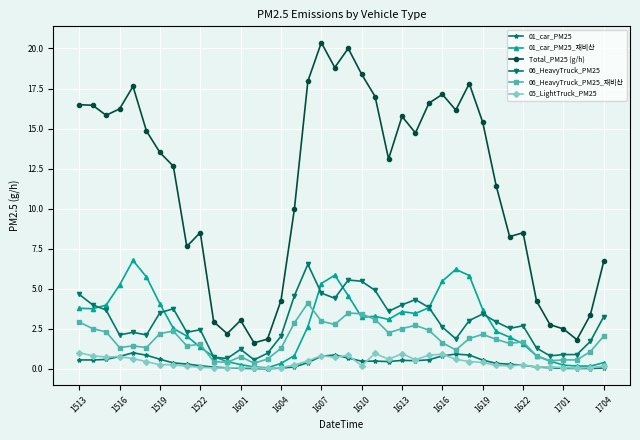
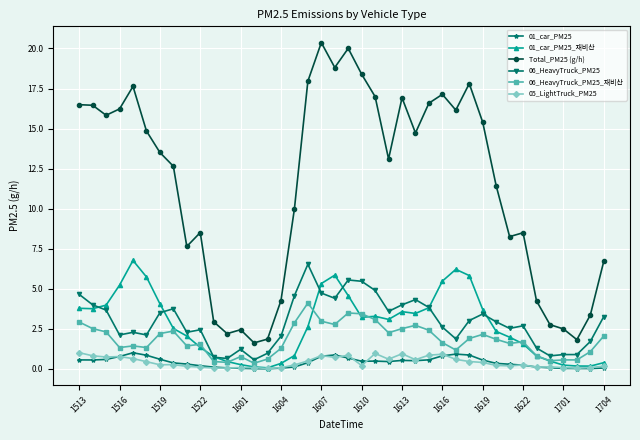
  {
    "01_car_PM25_재비산": {
      "1513": 3.8,
      "1516": 5.2,
      "1519": 4.1,
      "1522": 1.4,
      "1601": 0.3,
      "1604": 0.3,
      "1607": 5.3,
      "1610": 3.2,
      "1613": 3.6,
      "1616": 5.5,
      "1619": 3.7,
      "1704": 0.4
    },
    "Total_PM25 (g/h)": {
      "1513": 16.5,
      "1516": 16.2,
      "1519": 13.5,
      "1522": 8.5,
-     "1601": 3.0,
+     "1601": 2.5,
      "1604": 4.3,
      "1607": 20.4,
      "1610": 18.4,
-     "1613": 15.8,
+     "1613": 16.9,
      "1616": 17.1,
      "1619": 15.4,
      "1622": 8.5,
      "1701": 2.5,
      "1704": 6.7
    },
    "06_HeavyTruck_PM25_재비산": {
      "1513": 2.9,
      "1516": 1.3,
      "1519": 2.2,
      "1522": 1.5,
      "1601": 0.8,
      "1604": 1.3,
      "1607": 3.0,
      "1610": 3.4,
      "1613": 2.5,
      "1616": 1.6,
      "1619": 2.2,
      "1701": 0.6,
      "1704": 2.1
    },
    "05_LightTruck_PM25": {
      "1513": 1.0,
      "1519": 0.3,
      "1610": 0.2,
      "1613": 0.9
    }
  }
